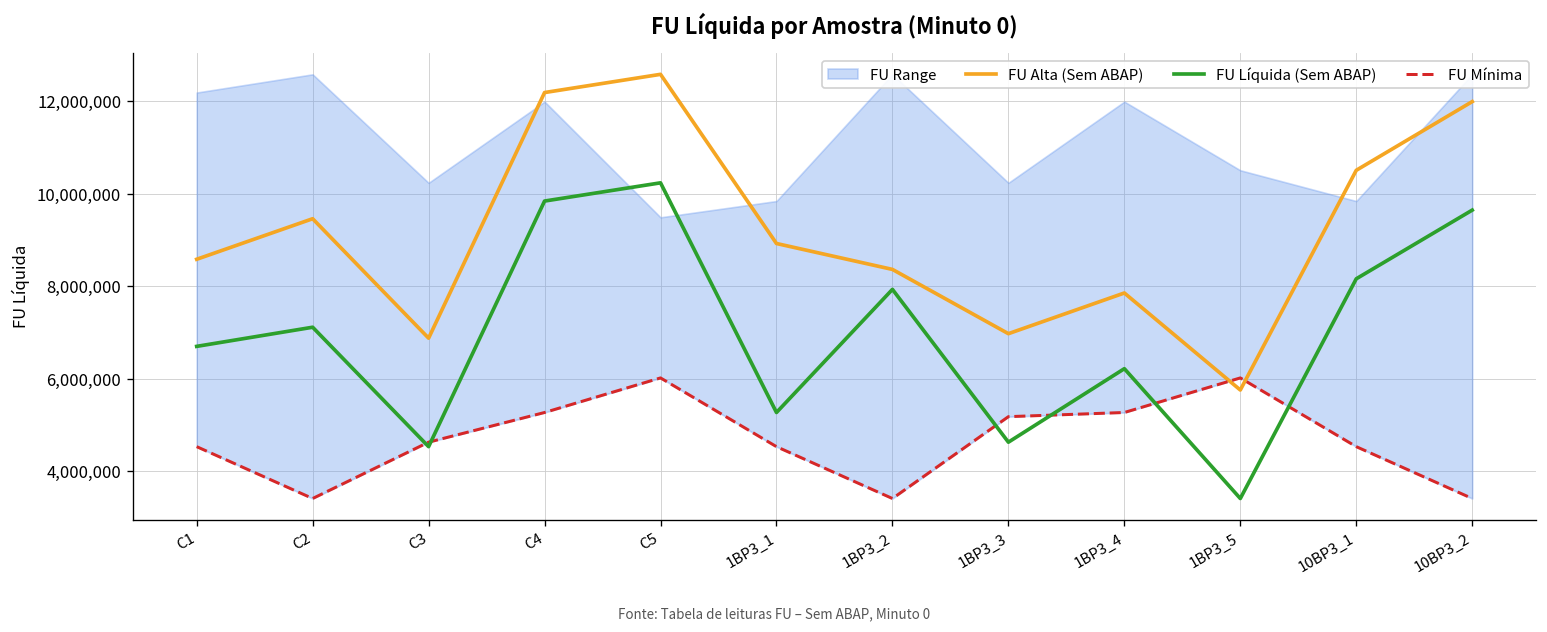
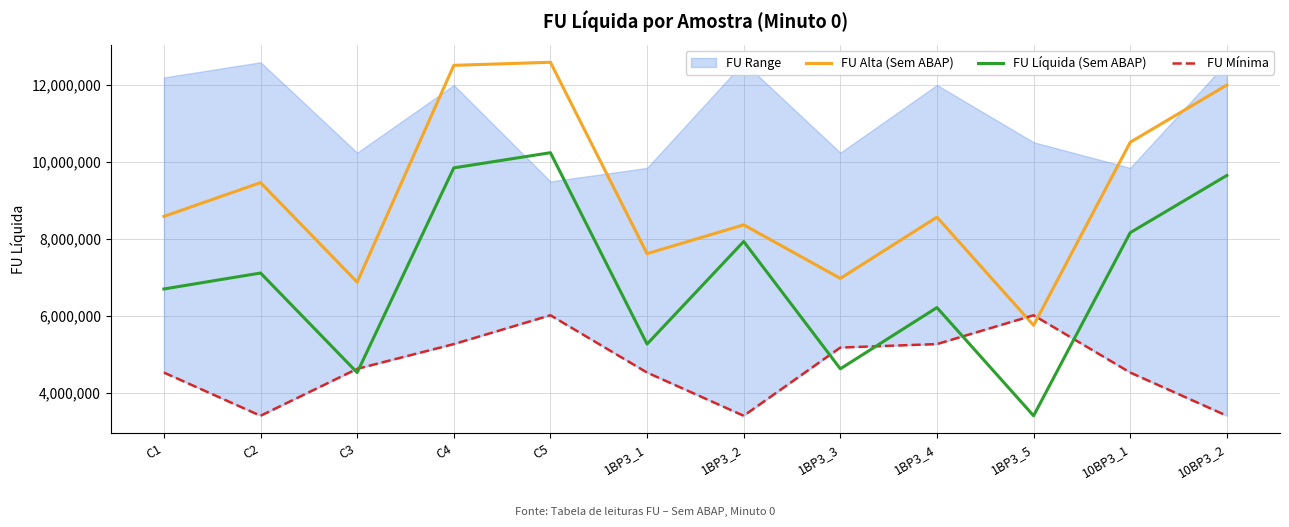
  {
    "FU Alta (Sem ABAP)": {
      "C1": "8,600,000",
      "C2": "9,500,000",
      "C3": "6,900,000",
-     "C4": "12,200,000",
+     "C4": "12,500,000",
      "C5": "12,600,000",
-     "1BP3_1": "8,900,000",
+     "1BP3_1": "7,600,000",
      "1BP3_2": "8,400,000",
      "1BP3_3": "7,000,000",
-     "1BP3_4": "7,900,000",
+     "1BP3_4": "8,600,000",
      "1BP3_5": "5,800,000",
      "10BP3_1": "10,500,000",
      "10BP3_2": "12,000,000"
    },
    "FU Líquida (Sem ABAP)": {
      "C1": "6,700,000",
      "C2": "7,100,000",
      "C3": "4,500,000",
      "C4": "9,800,000",
      "C5": "10,200,000",
      "1BP3_1": "5,300,000",
      "1BP3_2": "7,900,000",
      "1BP3_3": "4,600,000",
      "1BP3_4": "6,200,000",
      "1BP3_5": "3,400,000",
      "10BP3_1": "8,200,000",
      "10BP3_2": "9,600,000"
    },
    "FU Mínima": {
      "C1": "4,500,000",
      "C2": "3,400,000",
      "C3": "4,600,000",
      "C4": "5,300,000",
      "C5": "6,000,000",
      "1BP3_1": "4,500,000",
      "1BP3_2": "3,400,000",
      "1BP3_3": "5,200,000",
      "1BP3_4": "5,300,000",
      "1BP3_5": "6,000,000",
      "10BP3_1": "4,500,000",
      "10BP3_2": "3,400,000"
    }
  }
